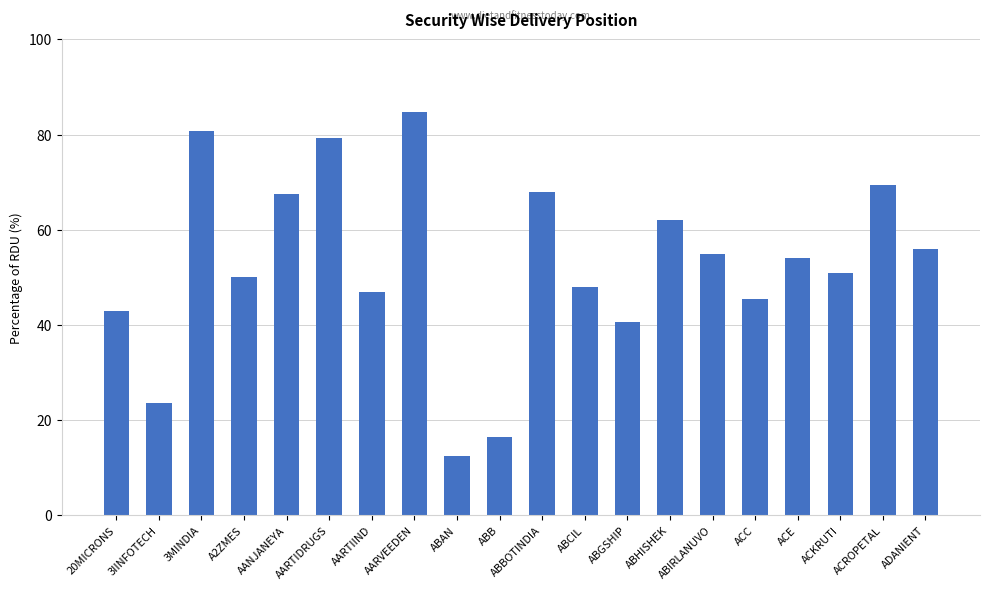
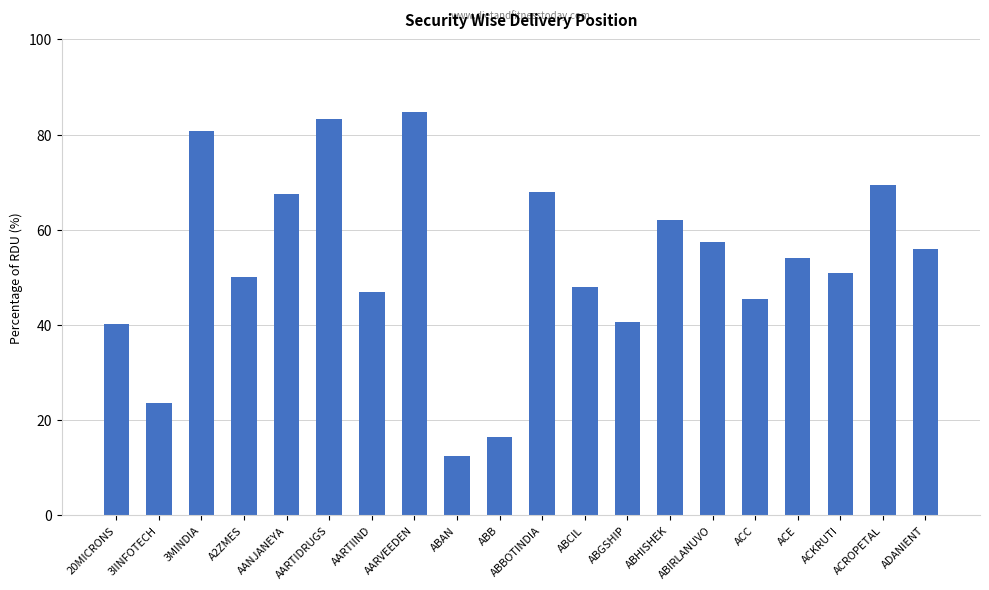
  {
-   "20MICRONS": 43,
+   "20MICRONS": 40,
    "3IINFOTECH": 24,
    "3MINDIA": 81,
    "A2ZMES": 50,
    "AANJANEYA": 68,
-   "AARTIDRUGS": 79,
+   "AARTIDRUGS": 83,
    "AARTIIND": 47,
    "AARVEEDEN": 85,
    "ABAN": 13,
    "ABB": 16,
    "ABBOTINDIA": 68,
    "ABCIL": 48,
    "ABGSHIP": 41,
    "ABHISHEK": 62,
-   "ABIRLANUVO": 55,
+   "ABIRLANUVO": 58,
    "ACC": 46,
    "ACE": 54,
    "ACKRUTI": 51,
    "ACROPETAL": 69,
    "ADANIENT": 56
  }
